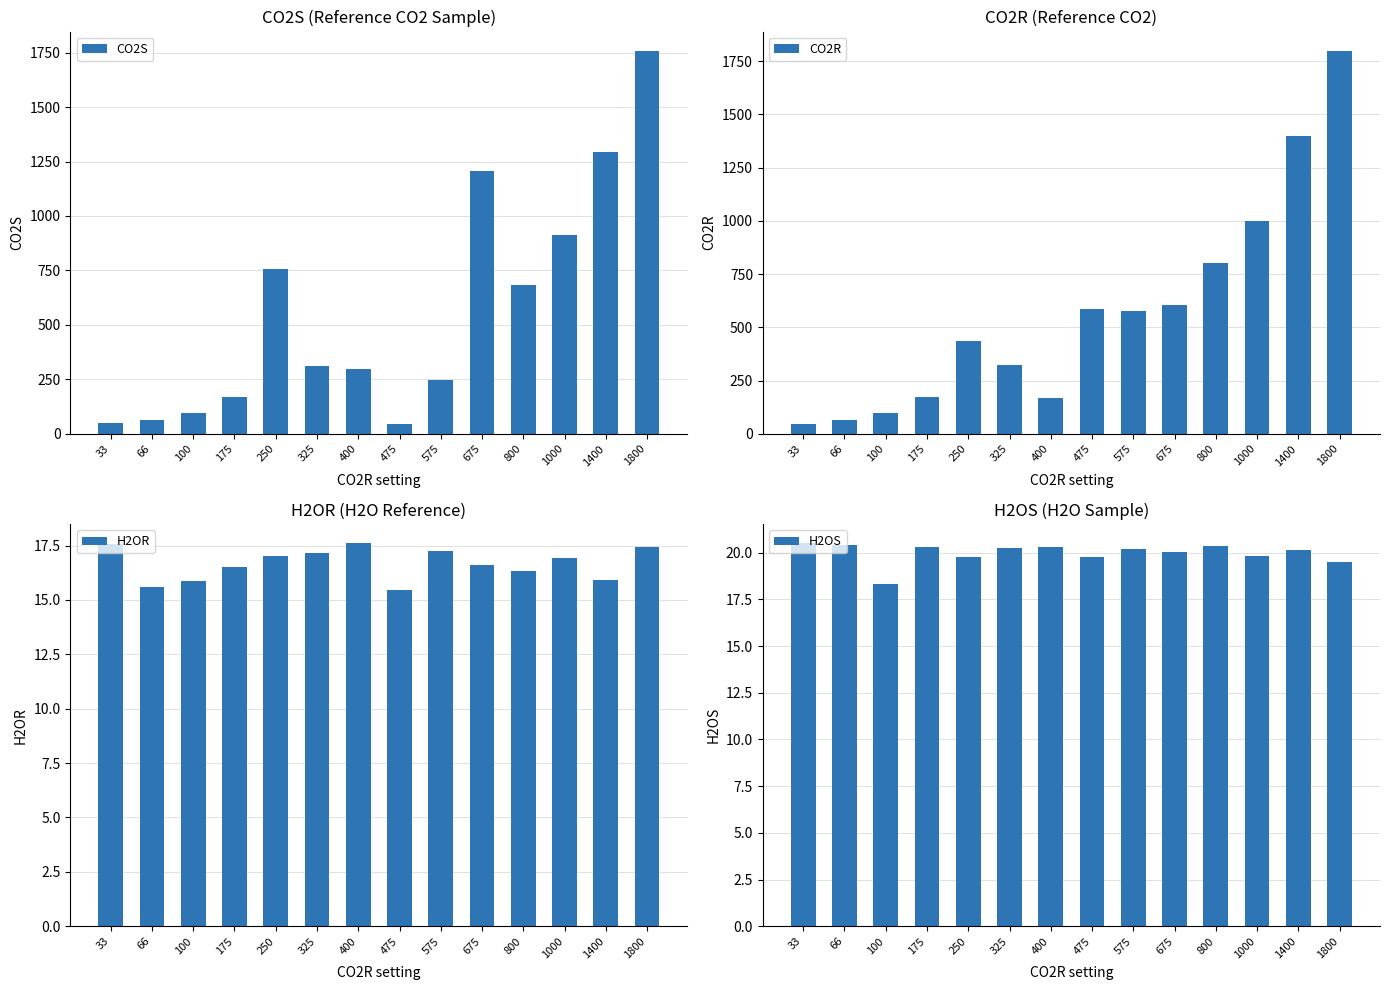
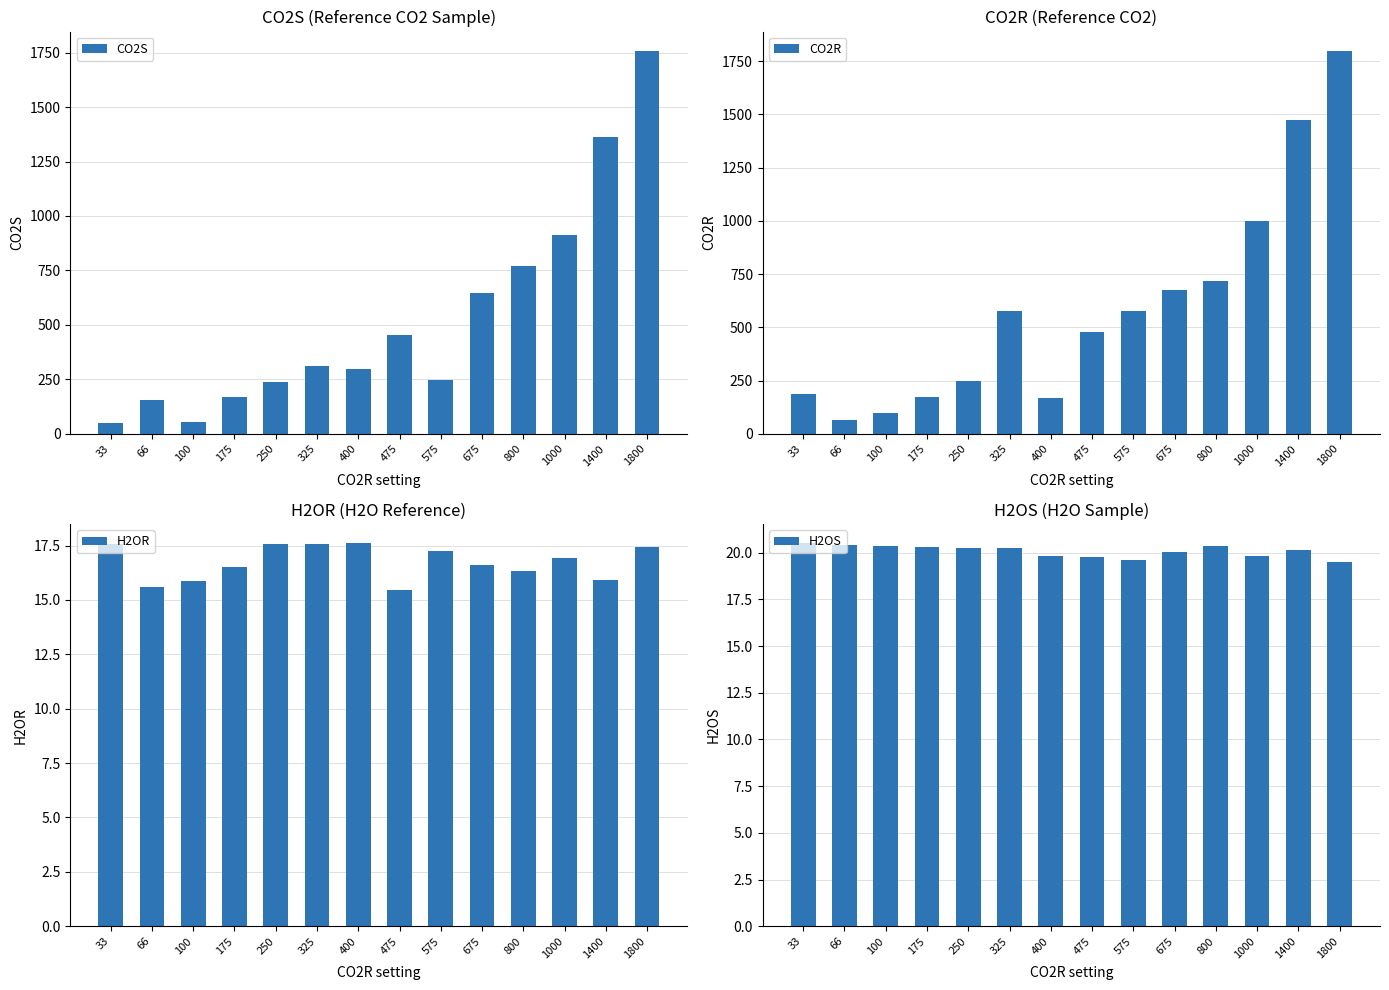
  {
    "CO2S (Reference CO2 Sample)": {
      "33": 50,
-     "66": 60,
-     "100": 100,
+     "66": 160,
+     "100": 50,
      "175": 170,
-     "250": 760,
+     "250": 240,
      "325": 310,
      "400": 300,
-     "475": 40,
+     "475": 460,
      "575": 250,
-     "675": 1210,
-     "800": 680,
+     "675": 650,
+     "800": 770,
      "1000": 910,
-     "1400": 1290,
+     "1400": 1360,
      "1800": 1760
    },
    "CO2R (Reference CO2)": {
-     "33": 50,
+     "33": 190,
      "66": 60,
      "100": 100,
      "175": 170,
-     "250": 440,
-     "325": 320,
+     "250": 250,
+     "325": 580,
      "400": 170,
-     "475": 590,
+     "475": 480,
      "575": 580,
-     "675": 600,
-     "800": 800,
+     "675": 670,
+     "800": 720,
      "1000": 1000,
-     "1400": 1400,
+     "1400": 1470,
      "1800": 1800
    },
    "H2OR (H2O Reference)": {
      "66": 15.6,
      "100": 15.9,
      "175": 16.5,
-     "250": 17.0,
-     "325": 17.1,
+     "250": 17.6,
+     "325": 17.6,
      "400": 17.6,
      "475": 15.4,
      "575": 17.2,
      "675": 16.6,
      "800": 16.3,
      "1000": 16.9,
      "1400": 15.9,
      "1800": 17.4
    },
    "H2OS (H2O Sample)": {
-     "100": 18.3,
+     "100": 20.4,
      "175": 20.3,
-     "250": 19.8,
+     "250": 20.3,
      "325": 20.2,
-     "400": 20.3,
+     "400": 19.8,
      "475": 19.8,
-     "575": 20.2,
+     "575": 19.6,
      "675": 20.0,
      "800": 20.4,
      "1000": 19.8,
      "1400": 20.1,
      "1800": 19.5
    }
  }
